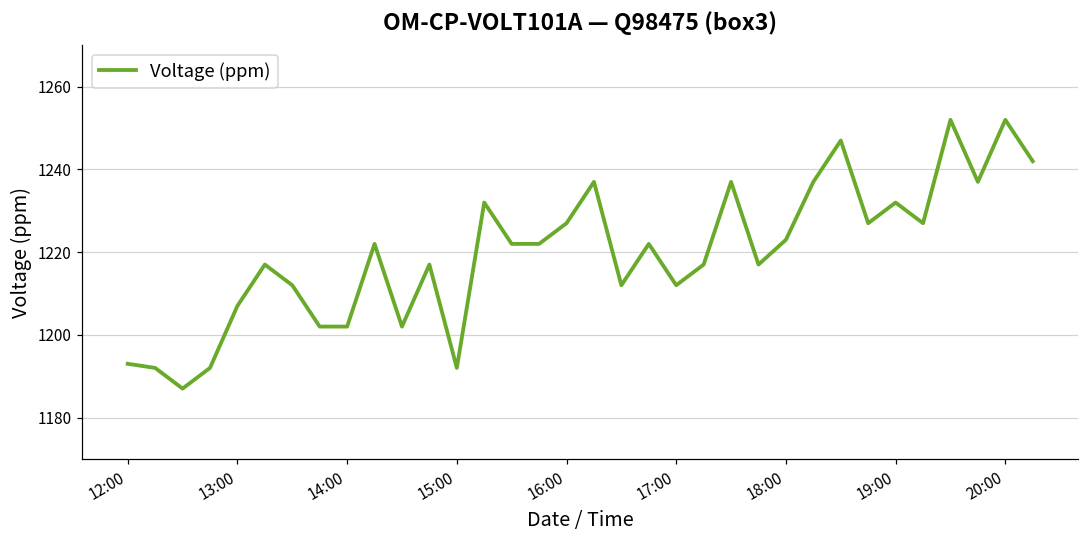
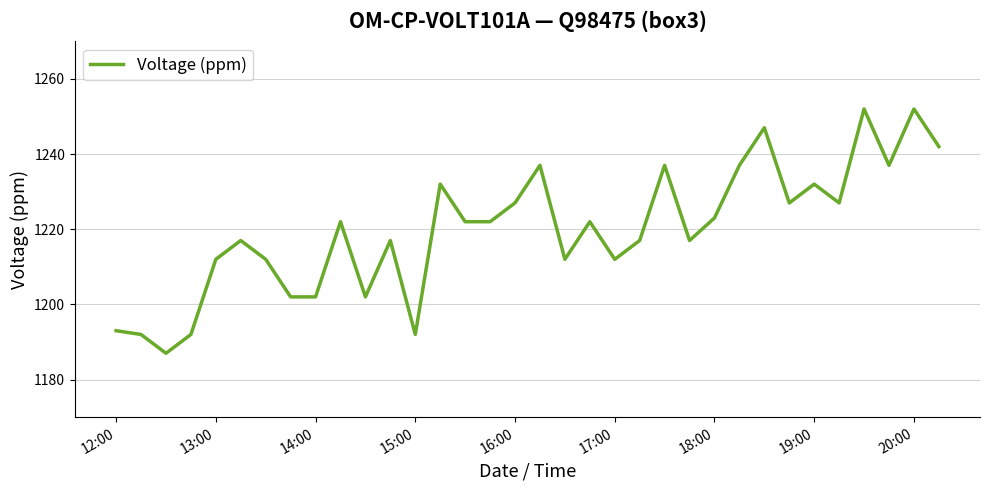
  {
    "12:00": 1193,
-   "13:00": 1207,
+   "13:00": 1212,
    "14:00": 1202,
    "15:00": 1192,
    "16:00": 1227,
    "17:00": 1212,
    "18:00": 1223,
    "19:00": 1232,
    "20:00": 1252
  }
